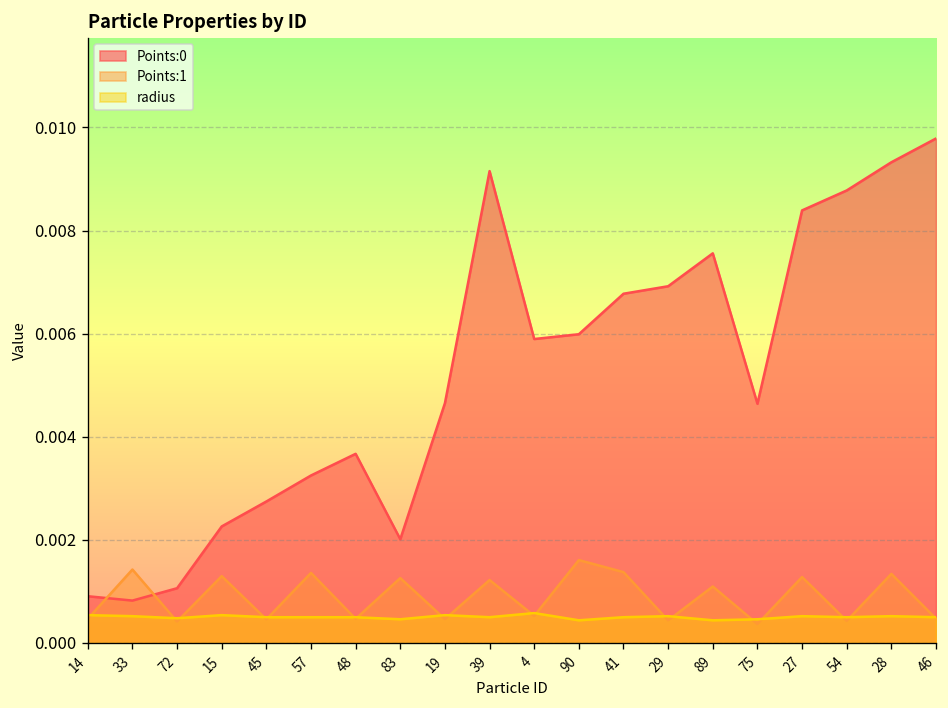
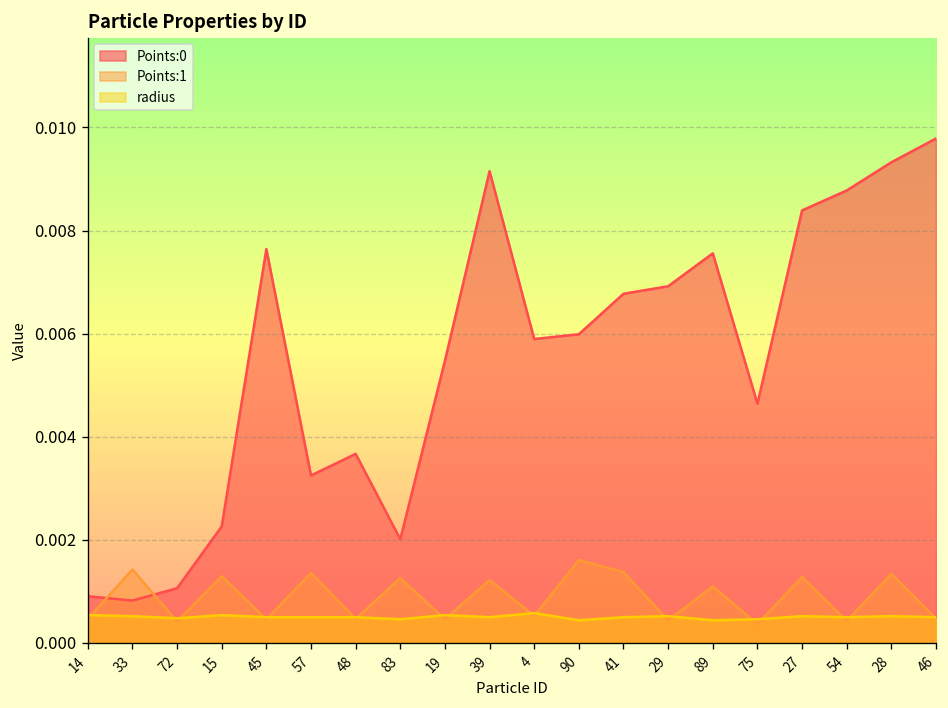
  {
    "Points:0": {
      "14": 0.0009,
      "33": 0.0008,
      "72": 0.0011,
      "15": 0.0023,
-     "45": 0.0027,
+     "45": 0.0076,
      "57": 0.0032,
      "48": 0.0037,
      "83": 0.0020,
-     "19": 0.0047,
+     "19": 0.0055,
      "39": 0.0092,
      "4": 0.0059,
      "90": 0.0060,
      "41": 0.0068,
      "29": 0.0069,
      "89": 0.0076,
      "75": 0.0046,
      "27": 0.0084,
      "54": 0.0088,
      "28": 0.0093,
      "46": 0.0098
    }
  }
